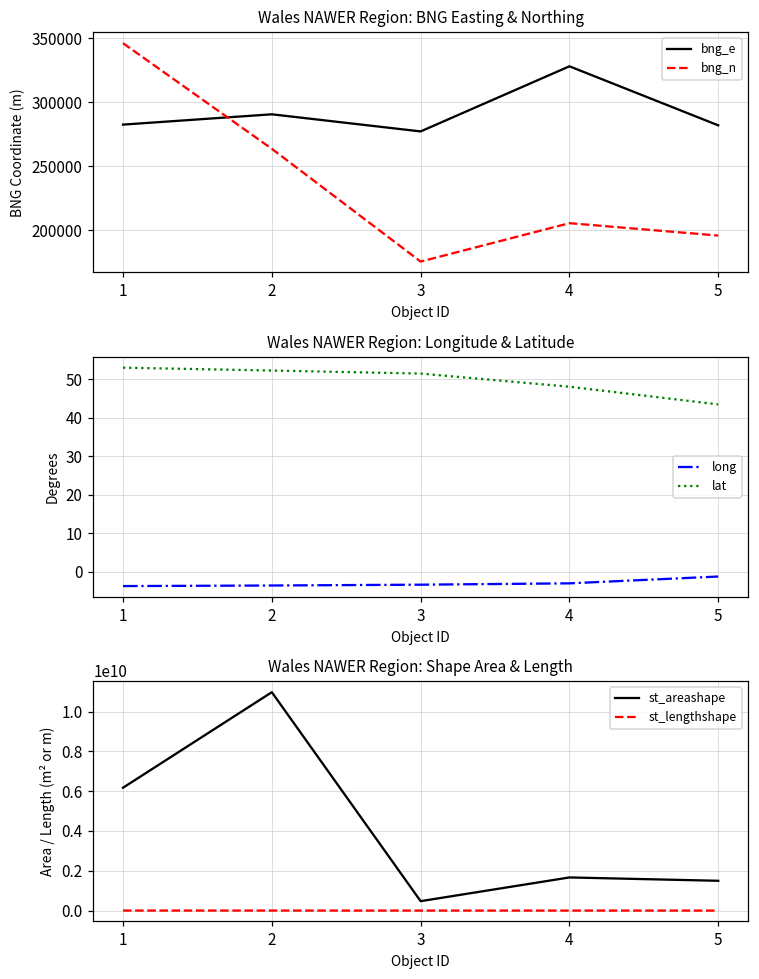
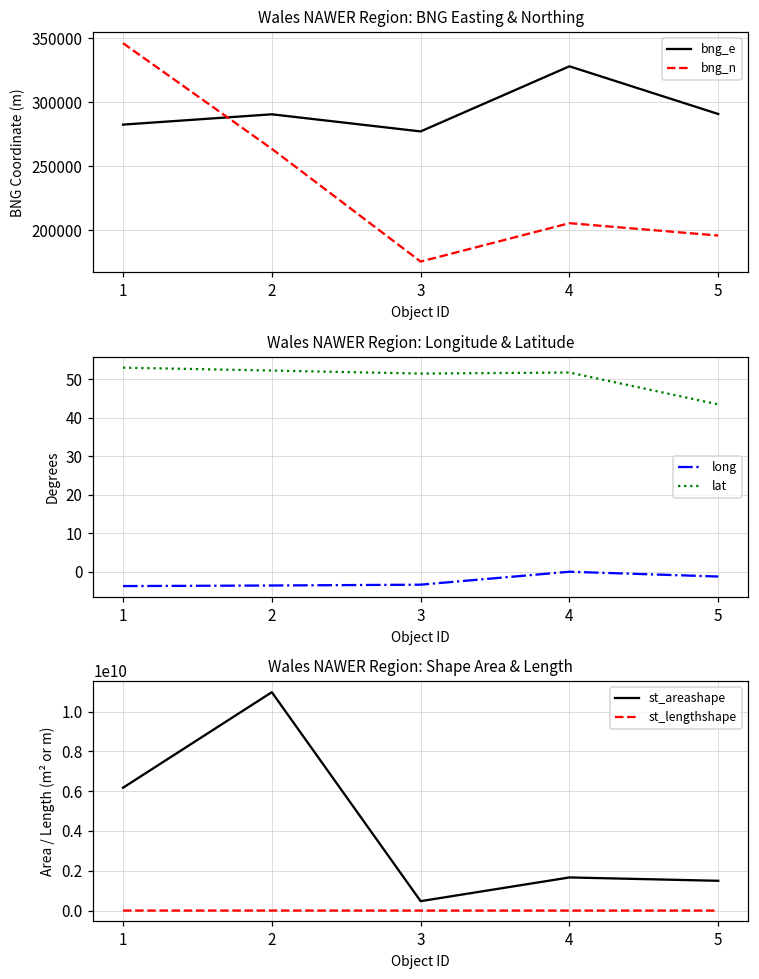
  {
    "Wales NAWER Region: BNG Easting & Northing": {
      "bng_e": {
        "1": 282000,
        "2": 291000,
        "3": 277000,
        "4": 328000,
-       "5": 282000
+       "5": 291000
      },
      "bng_n": {
        "1": 346000,
        "2": 264000,
        "3": 175000,
        "4": 205000,
        "5": 196000
      }
    },
    "Wales NAWER Region: Longitude & Latitude": {
      "long": {
        "1": -4,
        "2": -4,
        "3": -3,
-       "4": -3,
+       "4": 0,
        "5": -1
      },
      "lat": {
        "1": 53,
        "2": 52,
        "3": 51,
-       "4": 48,
+       "4": 52,
        "5": 43
      }
    },
    "Wales NAWER Region: Shape Area & Length": {
      "st_areashape": {
        "1": 6200000000,
        "2": 11000000000,
        "3": 500000000,
        "4": 1700000000,
        "5": 1500000000
      },
      "st_lengthshape": {
        "1": 0,
        "2": 0,
        "3": 0,
        "4": 0,
        "5": 0
      }
    }
  }
